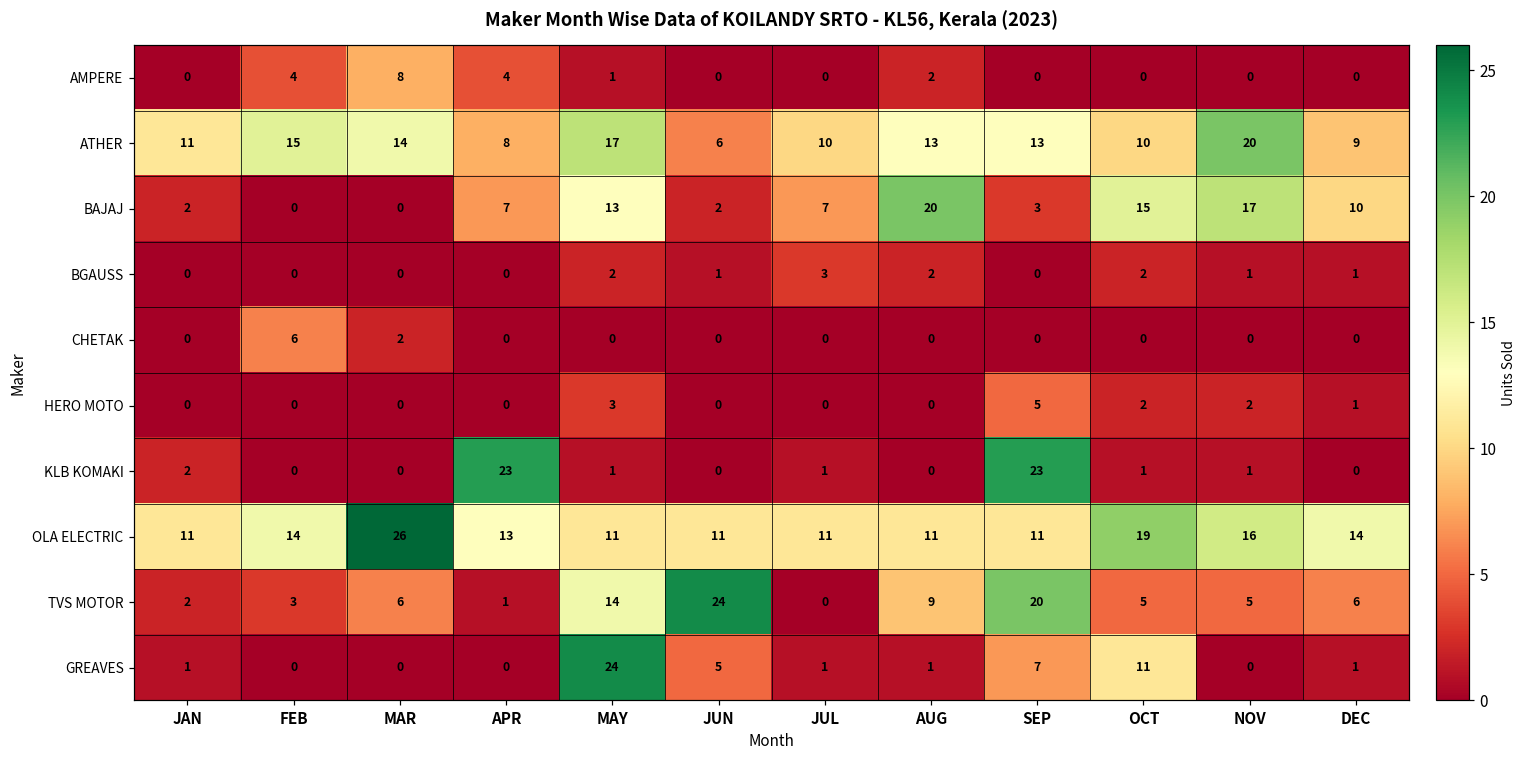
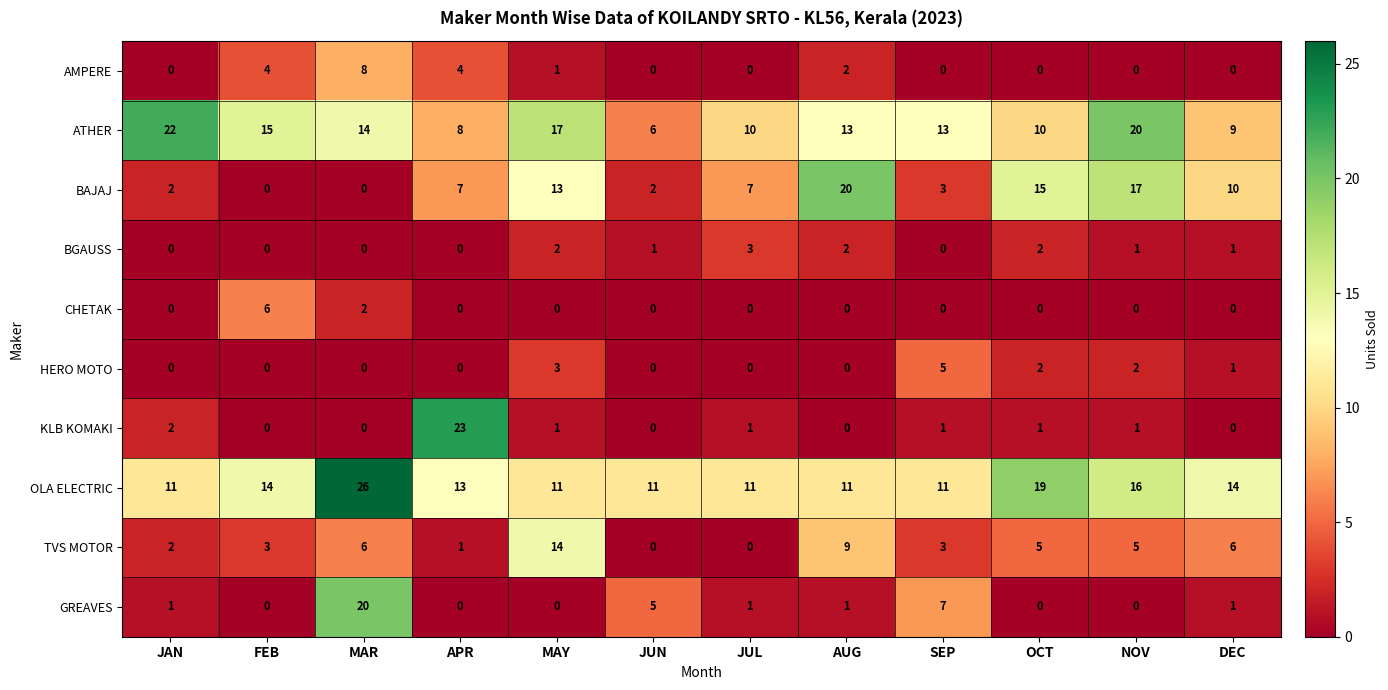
  {
    "AMPERE": {
      "JAN": 0,
      "FEB": 4,
      "MAR": 8,
      "APR": 4,
      "MAY": 1,
      "JUN": 0,
      "JUL": 0,
      "AUG": 2,
      "SEP": 0,
      "OCT": 0,
      "NOV": 0,
      "DEC": 0
    },
    "ATHER": {
-     "JAN": 11,
+     "JAN": 22,
      "FEB": 15,
      "MAR": 14,
      "APR": 8,
      "MAY": 17,
      "JUN": 6,
      "JUL": 10,
      "AUG": 13,
      "SEP": 13,
      "OCT": 10,
      "NOV": 20,
      "DEC": 9
    },
    "BAJAJ": {
      "JAN": 2,
      "FEB": 0,
      "MAR": 0,
      "APR": 7,
      "MAY": 13,
      "JUN": 2,
      "JUL": 7,
      "AUG": 20,
      "SEP": 3,
      "OCT": 15,
      "NOV": 17,
      "DEC": 10
    },
    "BGAUSS": {
      "JAN": 0,
      "FEB": 0,
      "MAR": 0,
      "APR": 0,
      "MAY": 2,
      "JUN": 1,
      "JUL": 3,
      "AUG": 2,
      "SEP": 0,
      "OCT": 2,
      "NOV": 1,
      "DEC": 1
    },
    "CHETAK": {
      "JAN": 0,
      "FEB": 6,
      "MAR": 2,
      "APR": 0,
      "MAY": 0,
      "JUN": 0,
      "JUL": 0,
      "AUG": 0,
      "SEP": 0,
      "OCT": 0,
      "NOV": 0,
      "DEC": 0
    },
    "HERO MOTO": {
      "JAN": 0,
      "FEB": 0,
      "MAR": 0,
      "APR": 0,
      "MAY": 3,
      "JUN": 0,
      "JUL": 0,
      "AUG": 0,
      "SEP": 5,
      "OCT": 2,
      "NOV": 2,
      "DEC": 1
    },
    "KLB KOMAKI": {
      "JAN": 2,
      "FEB": 0,
      "MAR": 0,
      "APR": 23,
      "MAY": 1,
      "JUN": 0,
      "JUL": 1,
      "AUG": 0,
-     "SEP": 23,
+     "SEP": 1,
      "OCT": 1,
      "NOV": 1,
      "DEC": 0
    },
    "OLA ELECTRIC": {
      "JAN": 11,
      "FEB": 14,
      "MAR": 26,
      "APR": 13,
      "MAY": 11,
      "JUN": 11,
      "JUL": 11,
      "AUG": 11,
      "SEP": 11,
      "OCT": 19,
      "NOV": 16,
      "DEC": 14
    },
    "TVS MOTOR": {
      "JAN": 2,
      "FEB": 3,
      "MAR": 6,
      "APR": 1,
      "MAY": 14,
-     "JUN": 24,
+     "JUN": 0,
      "JUL": 0,
      "AUG": 9,
-     "SEP": 20,
+     "SEP": 3,
      "OCT": 5,
      "NOV": 5,
      "DEC": 6
    },
    "GREAVES": {
      "JAN": 1,
      "FEB": 0,
-     "MAR": 0,
+     "MAR": 20,
      "APR": 0,
-     "MAY": 24,
+     "MAY": 0,
      "JUN": 5,
      "JUL": 1,
      "AUG": 1,
      "SEP": 7,
-     "OCT": 11,
+     "OCT": 0,
      "NOV": 0,
      "DEC": 1
    }
  }
